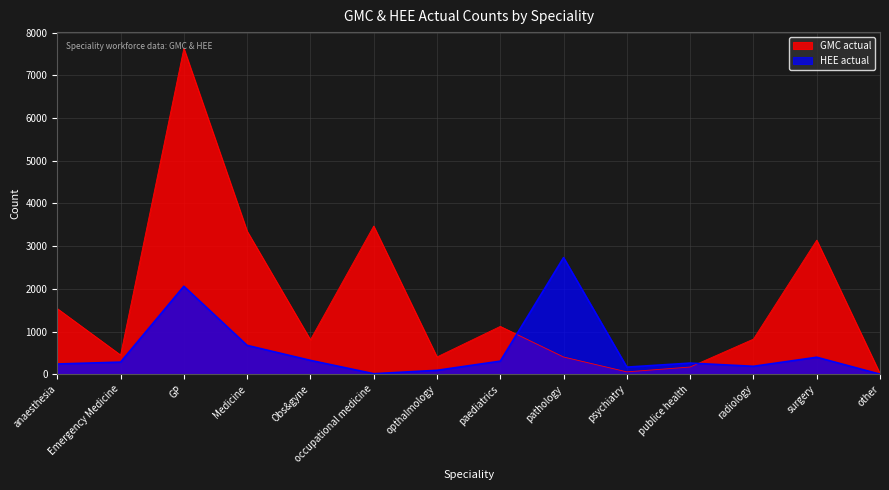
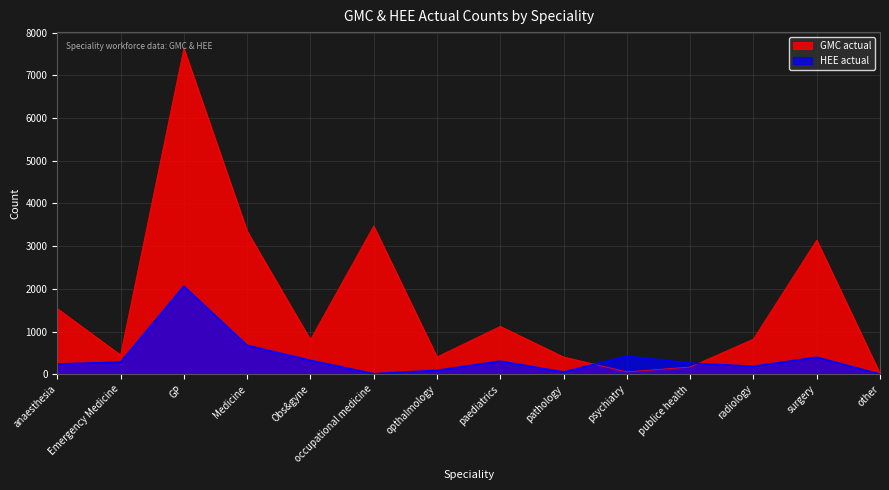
  {
    "GMC actual": {
      "anaesthesia": 1500,
      "Emergency Medicine": 400,
      "GP": 7600,
      "Medicine": 3400,
      "Obs&gyne": 800,
      "occupational medicine": 3500,
      "opthalmology": 400,
      "paediatrics": 1100,
      "pathology": 400,
      "psychiatry": 100,
      "publice health": 200,
      "radiology": 800,
      "surgery": 3100
    },
    "HEE actual": {
      "anaesthesia": 200,
      "Emergency Medicine": 300,
      "GP": 2100,
      "Medicine": 700,
      "Obs&gyne": 300,
      "occupational medicine": 0,
      "opthalmology": 100,
      "paediatrics": 300,
-     "pathology": 2700,
-     "psychiatry": 200,
+     "pathology": 100,
+     "psychiatry": 400,
      "publice health": 300,
      "radiology": 200,
      "surgery": 400
    }
  }
